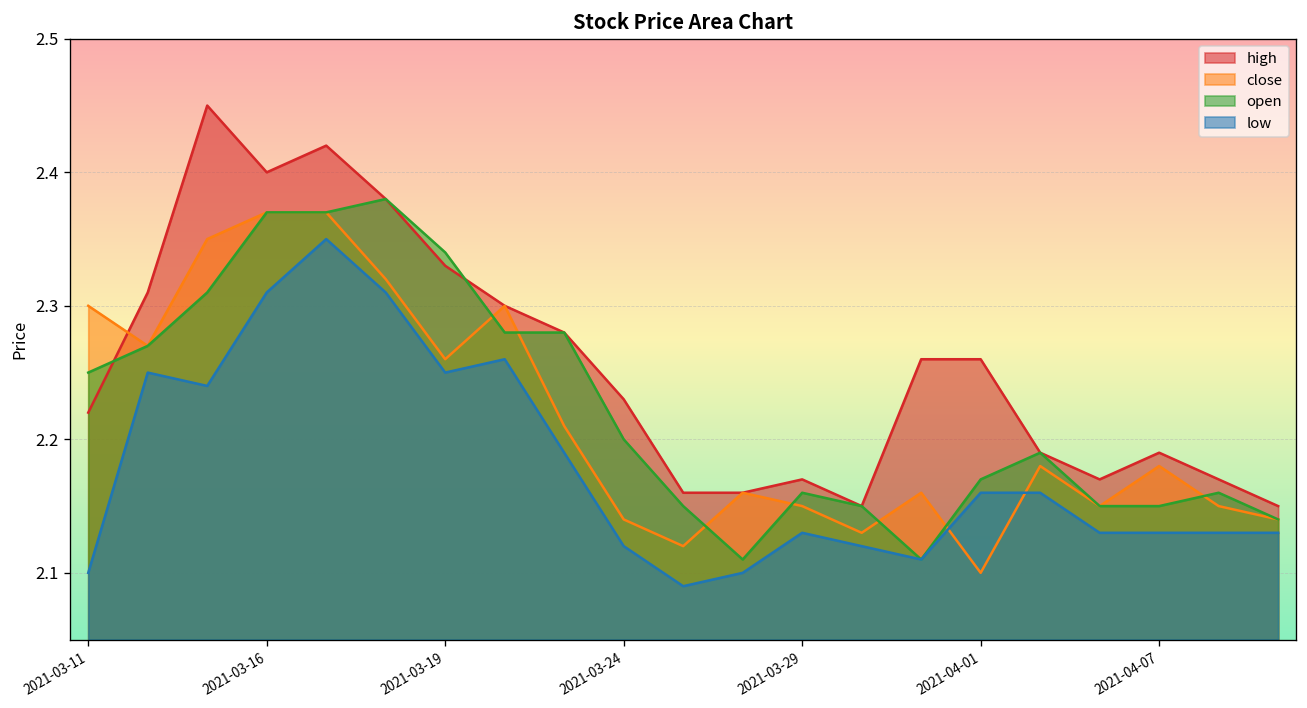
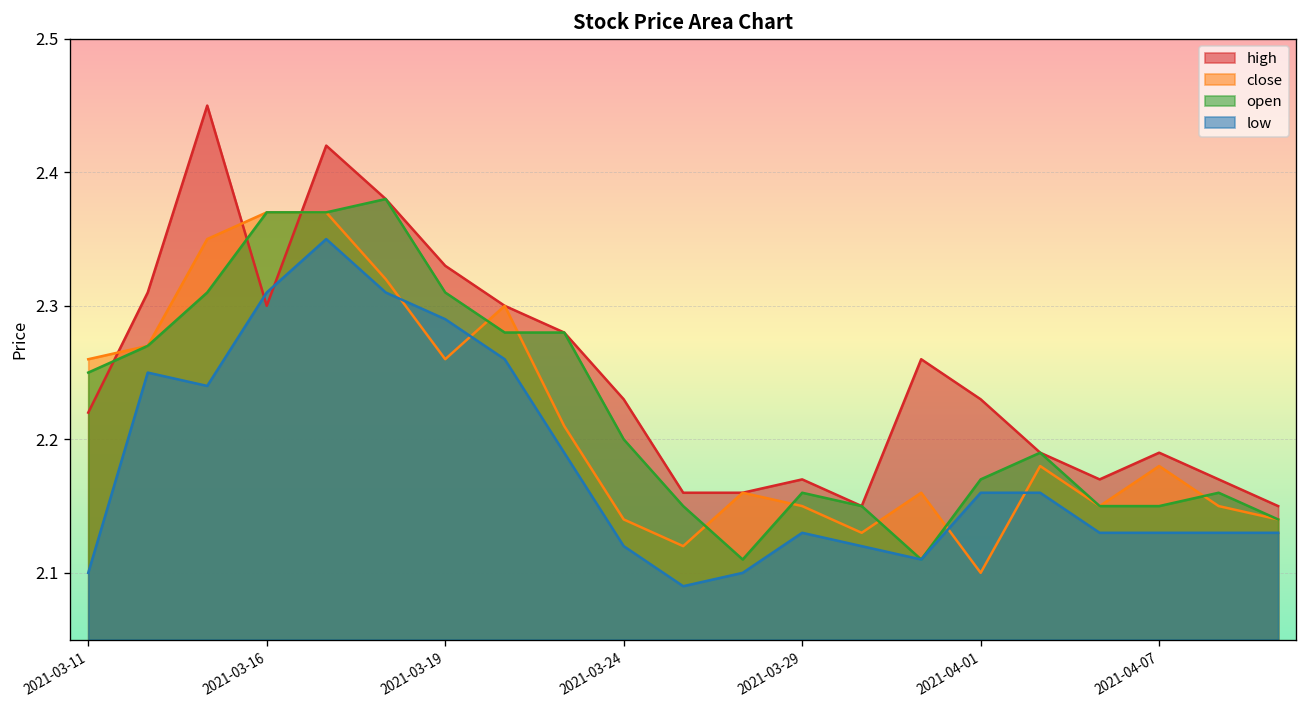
  {
    "high": {
      "2021-03-11": 2.22,
-     "2021-03-16": 2.4,
+     "2021-03-16": 2.3,
      "2021-03-19": 2.33,
      "2021-03-24": 2.23,
      "2021-03-29": 2.17,
-     "2021-04-01": 2.26,
+     "2021-04-01": 2.23,
      "2021-04-07": 2.19
    },
    "close": {
-     "2021-03-11": 2.30,
+     "2021-03-11": 2.26,
      "2021-03-19": 2.26,
      "2021-03-24": 2.14,
      "2021-03-29": 2.15,
      "2021-04-01": 2.10,
      "2021-04-07": 2.18
    },
    "open": {
      "2021-03-11": 2.25,
-     "2021-03-19": 2.34,
+     "2021-03-19": 2.31,
      "2021-03-24": 2.20,
      "2021-03-29": 2.16,
      "2021-04-01": 2.17,
      "2021-04-07": 2.15
    },
    "low": {
      "2021-03-11": 2.10,
      "2021-03-16": 2.31,
-     "2021-03-19": 2.25,
+     "2021-03-19": 2.29,
      "2021-03-24": 2.12,
      "2021-03-29": 2.13,
      "2021-04-01": 2.16,
      "2021-04-07": 2.13
    }
  }
